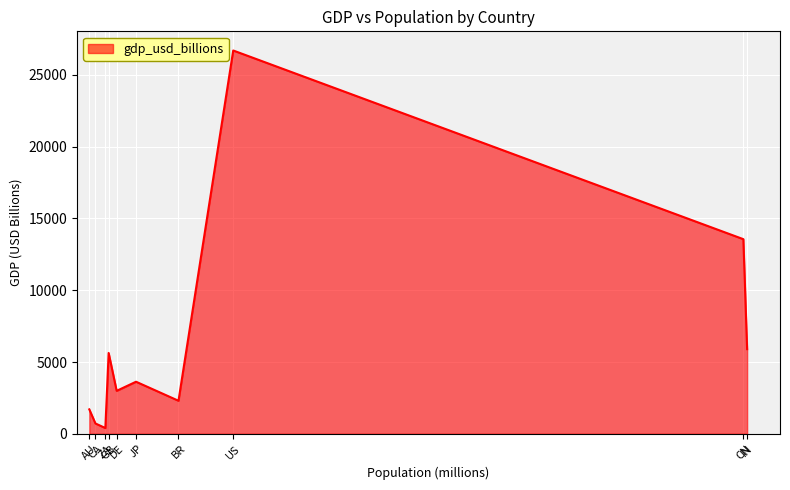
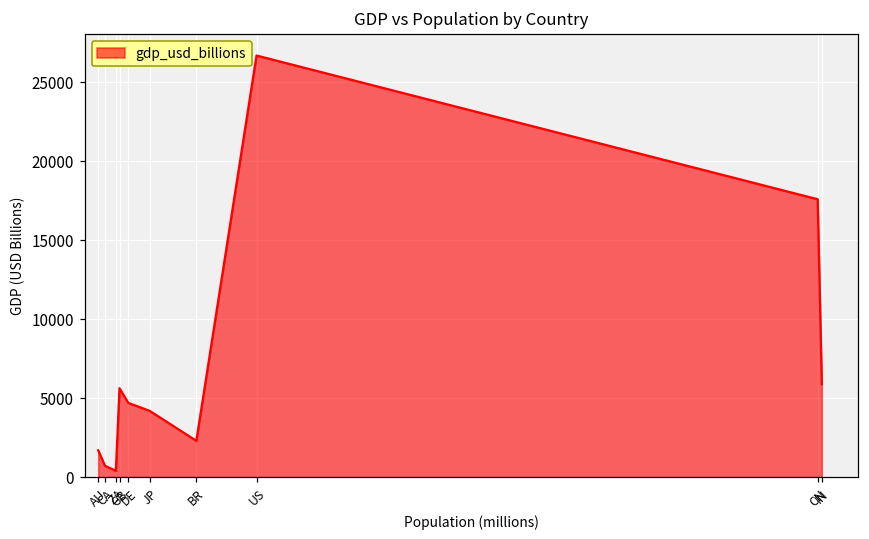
  {
    "AU": 1700,
    "CA": 700,
    "ZA": 400,
    "GB": 5600,
-   "DE": 3000,
-   "JP": 3600,
+   "DE": 4700,
+   "JP": 4200,
    "BR": 2300,
    "US": 26700,
-   "CN": 13600,
+   "CN": 17600,
    "IN": 5900
  }
